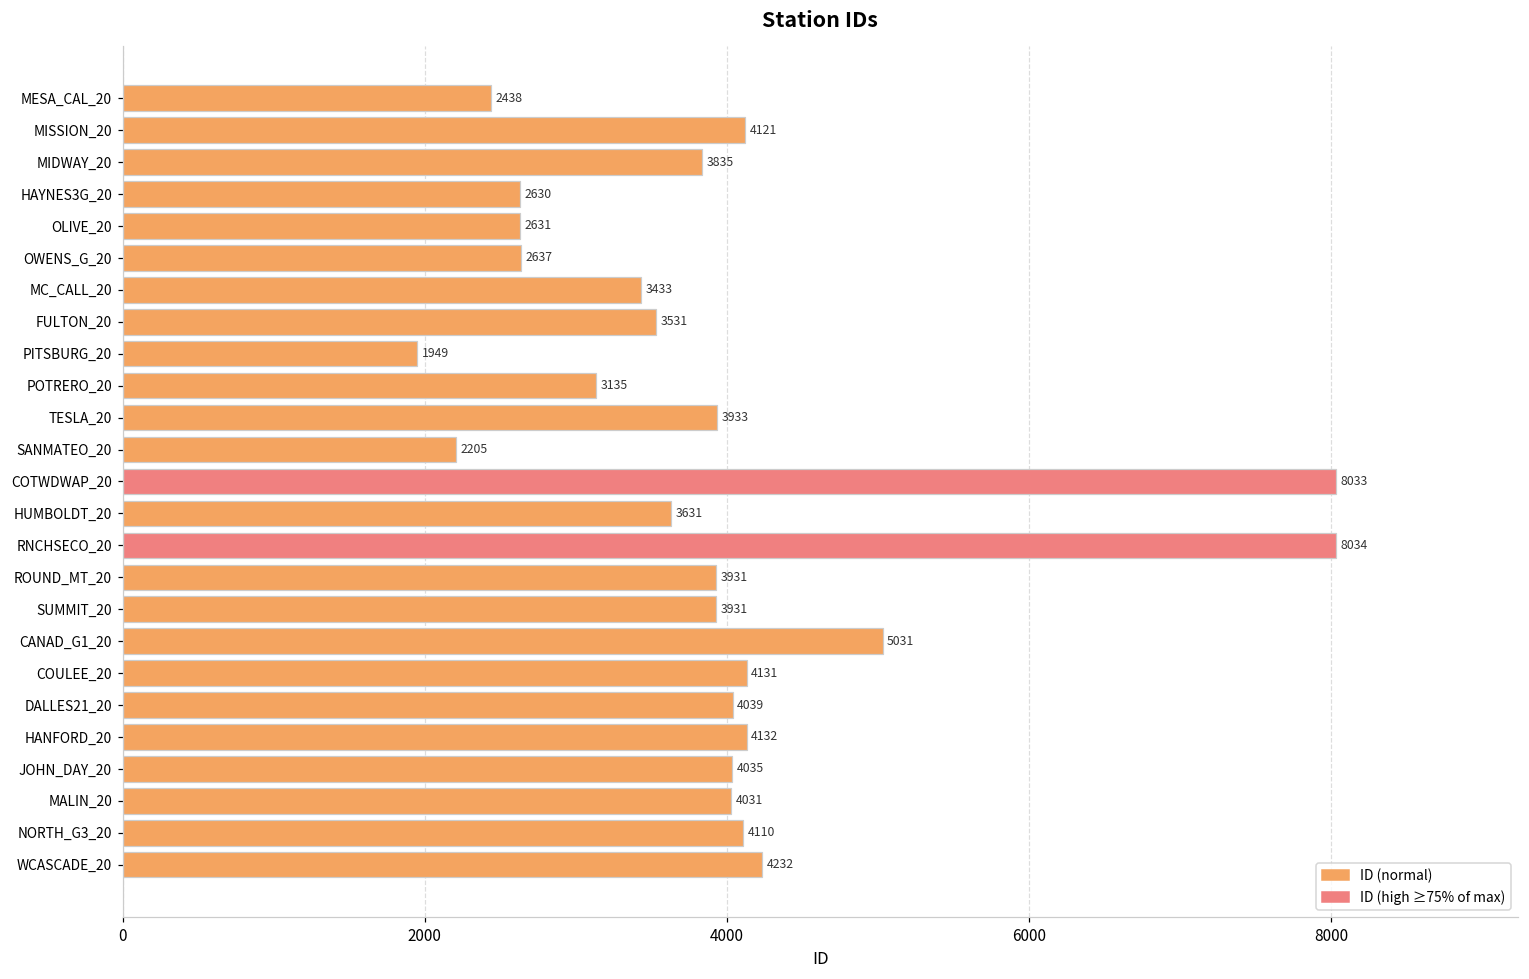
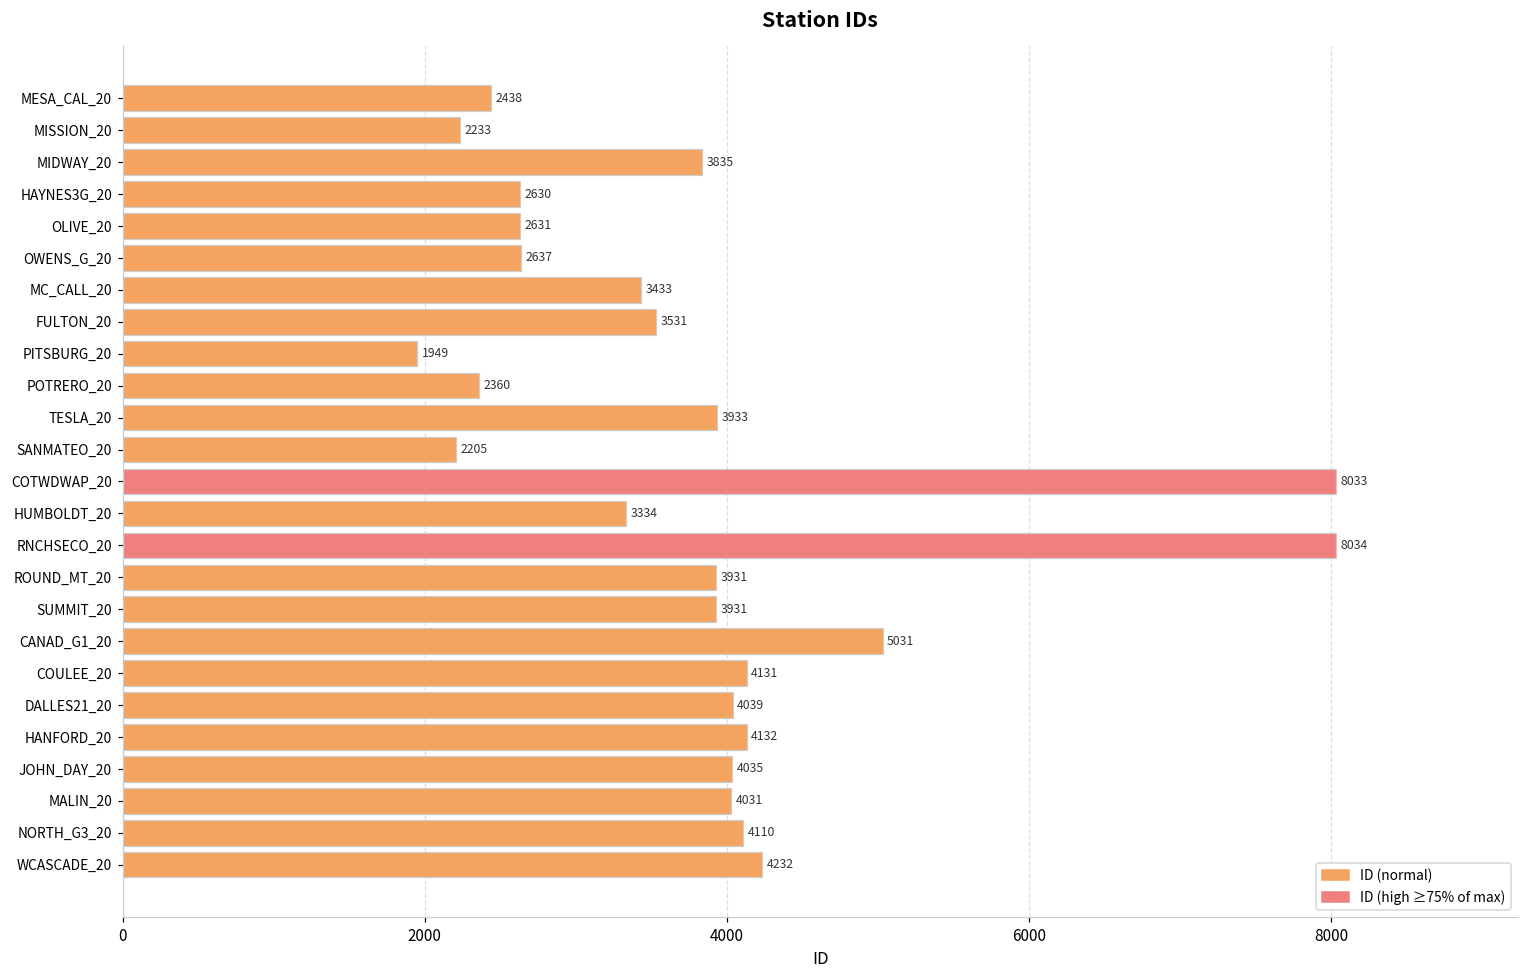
  {
    "MESA_CAL_20": 2438,
-   "MISSION_20": 4121,
+   "MISSION_20": 2233,
    "MIDWAY_20": 3835,
    "HAYNES3G_20": 2630,
    "OLIVE_20": 2631,
    "OWENS_G_20": 2637,
    "MC_CALL_20": 3433,
    "FULTON_20": 3531,
    "PITSBURG_20": 1949,
-   "POTRERO_20": 3135,
+   "POTRERO_20": 2360,
    "TESLA_20": 3933,
    "SANMATEO_20": 2205,
    "COTWDWAP_20": 8033,
-   "HUMBOLDT_20": 3631,
+   "HUMBOLDT_20": 3334,
    "RNCHSECO_20": 8034,
    "ROUND_MT_20": 3931,
    "SUMMIT_20": 3931,
    "CANAD_G1_20": 5031,
    "COULEE_20": 4131,
    "DALLES21_20": 4039,
    "HANFORD_20": 4132,
    "JOHN_DAY_20": 4035,
    "MALIN_20": 4031,
    "NORTH_G3_20": 4110,
    "WCASCADE_20": 4232
  }
